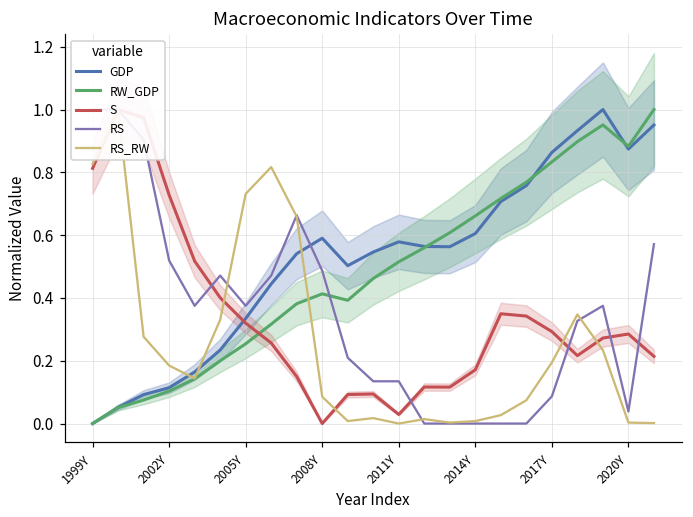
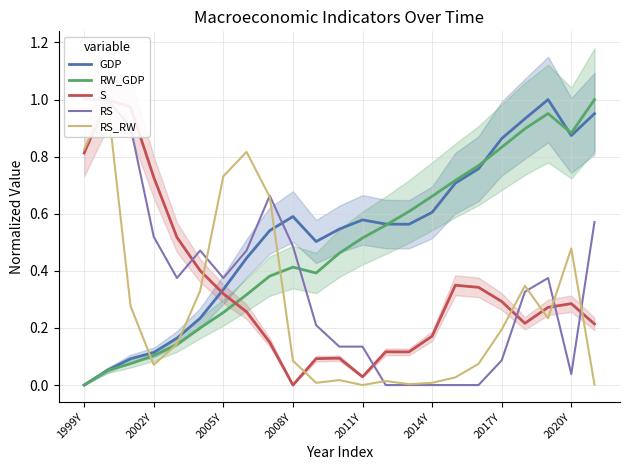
  {
    "RS_RW": {
      "1999Y": 0.83,
-     "2002Y": 0.18,
+     "2002Y": 0.07,
      "2005Y": 0.73,
      "2008Y": 0.09,
      "2011Y": 0.00,
      "2017Y": 0.19,
-     "2020Y": 0.00
+     "2020Y": 0.48
    }
  }
